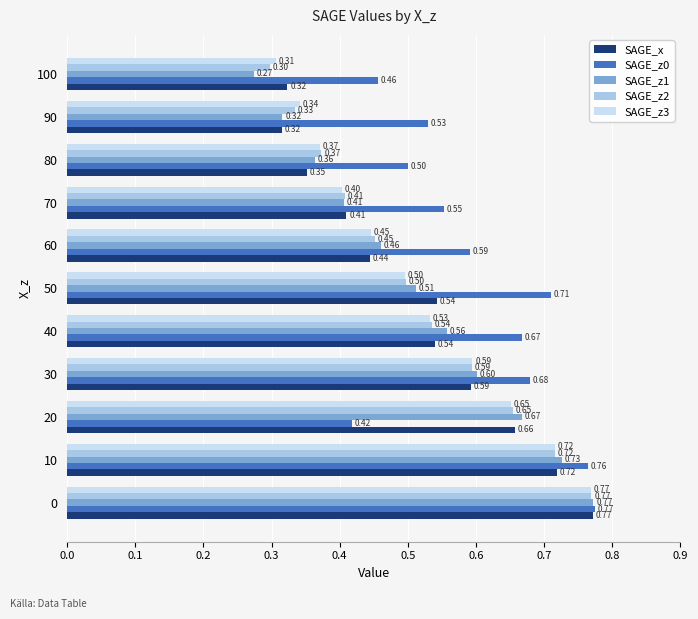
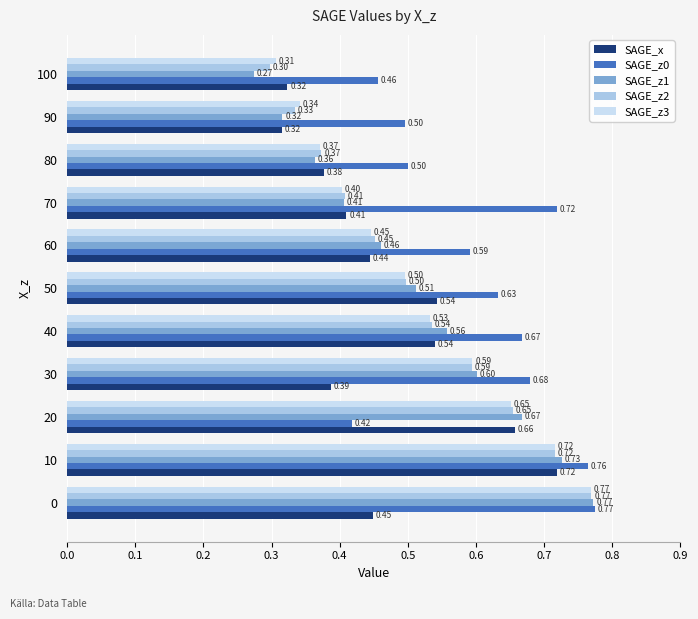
  {
    "SAGE_x": {
      "100": 0.32,
      "90": 0.32,
-     "80": 0.35,
+     "80": 0.38,
      "70": 0.41,
      "60": 0.44,
      "50": 0.54,
      "40": 0.54,
-     "30": 0.59,
+     "30": 0.39,
      "20": 0.66,
      "10": 0.72,
-     "0": 0.77
+     "0": 0.45
    },
    "SAGE_z0": {
      "100": 0.46,
-     "90": 0.53,
+     "90": 0.50,
      "80": 0.50,
-     "70": 0.55,
+     "70": 0.72,
      "60": 0.59,
-     "50": 0.71,
+     "50": 0.63,
      "40": 0.67,
      "30": 0.68,
      "20": 0.42,
      "10": 0.76
    }
  }
